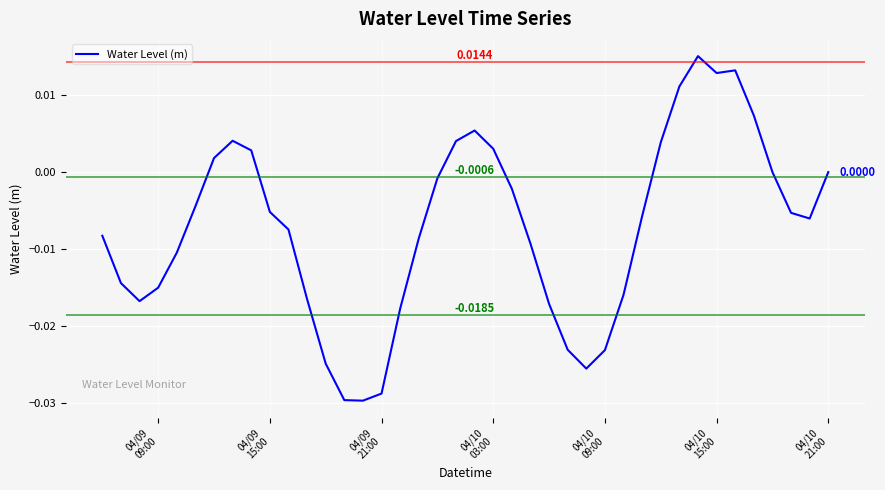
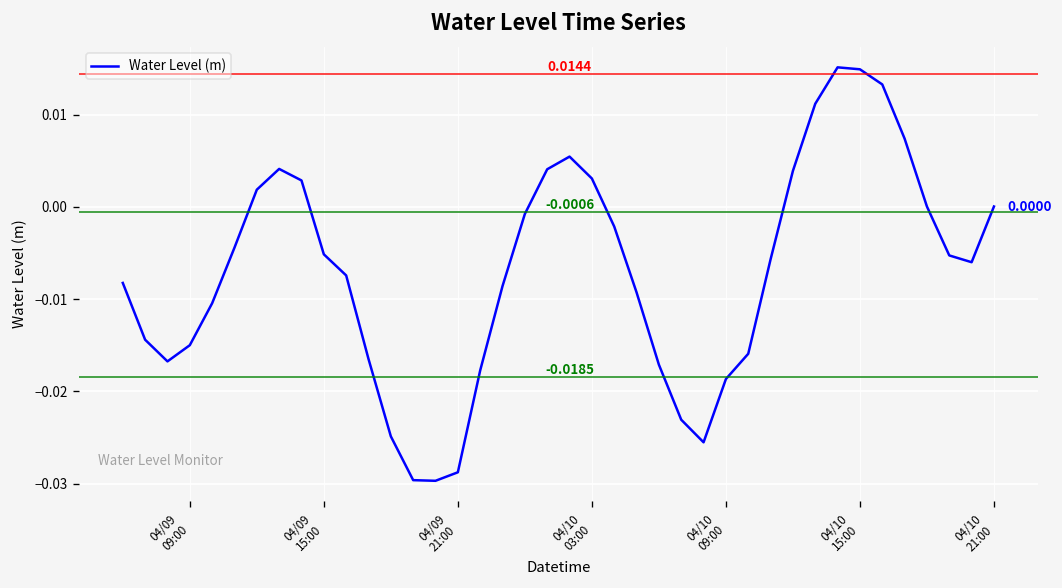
  {
    "04/09 09:00": -0.015,
    "04/09 15:00": -0.005,
    "04/09 21:00": -0.029,
-   "04/10 09:00": -0.023,
-   "04/10 15:00": 0.013
+   "04/10 09:00": -0.019,
+   "04/10 15:00": 0.015
  }
